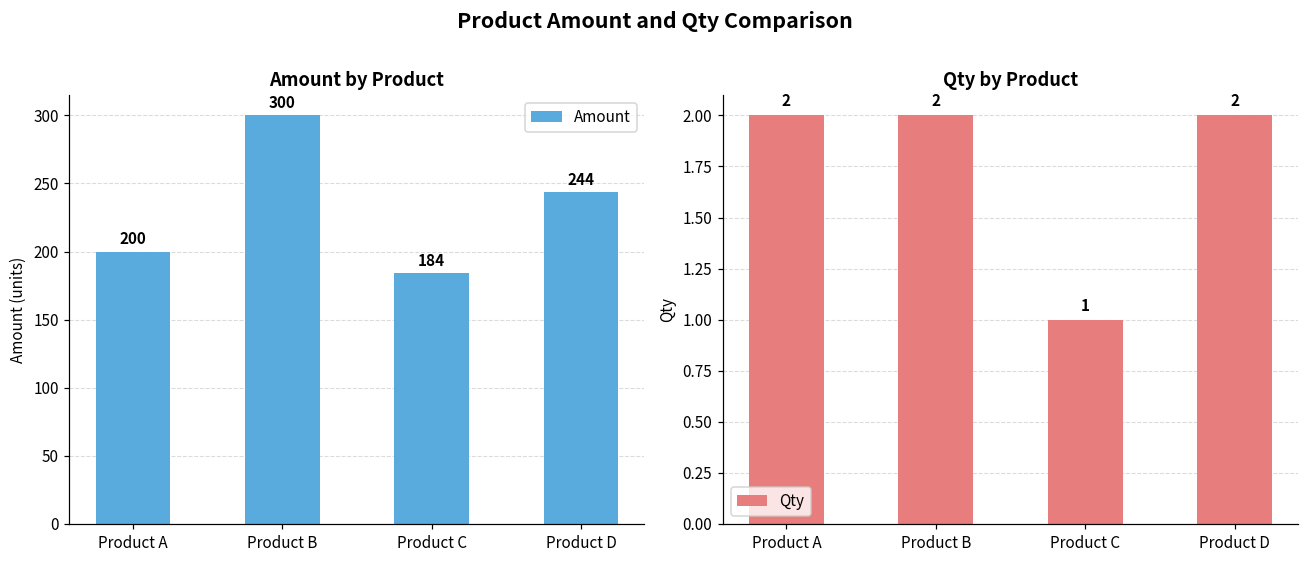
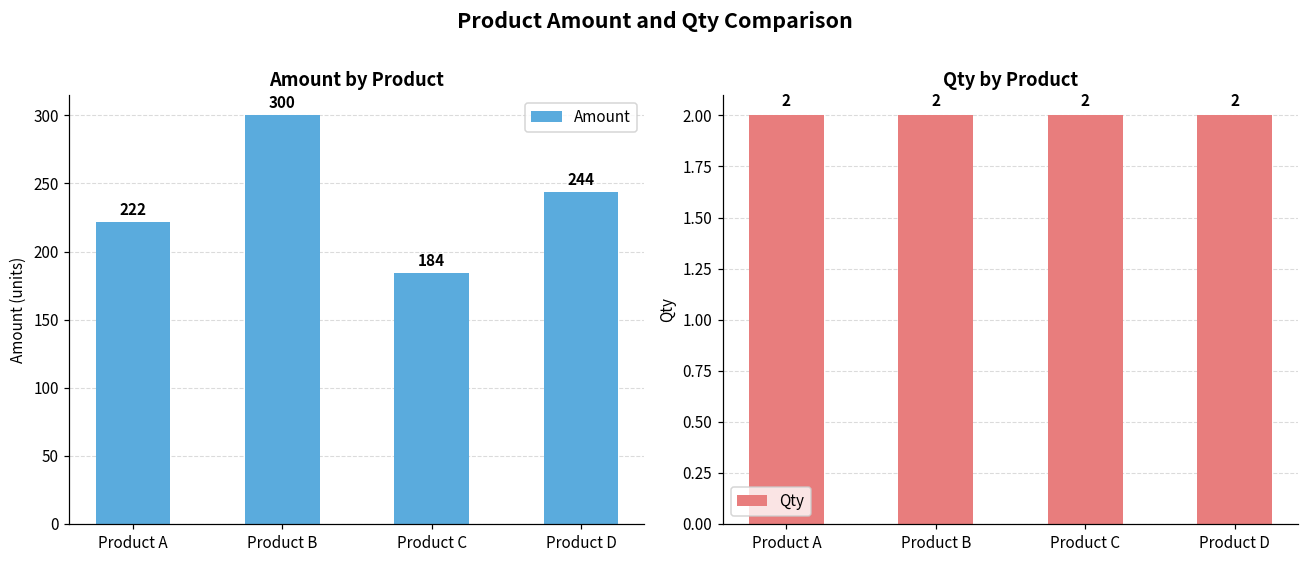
  {
    "Amount by Product": {
-     "Product A": 200,
+     "Product A": 222,
      "Product B": 300,
      "Product C": 184,
      "Product D": 244
    },
    "Qty by Product": {
      "Product A": 2,
      "Product B": 2,
-     "Product C": 1,
+     "Product C": 2,
      "Product D": 2
    }
  }
